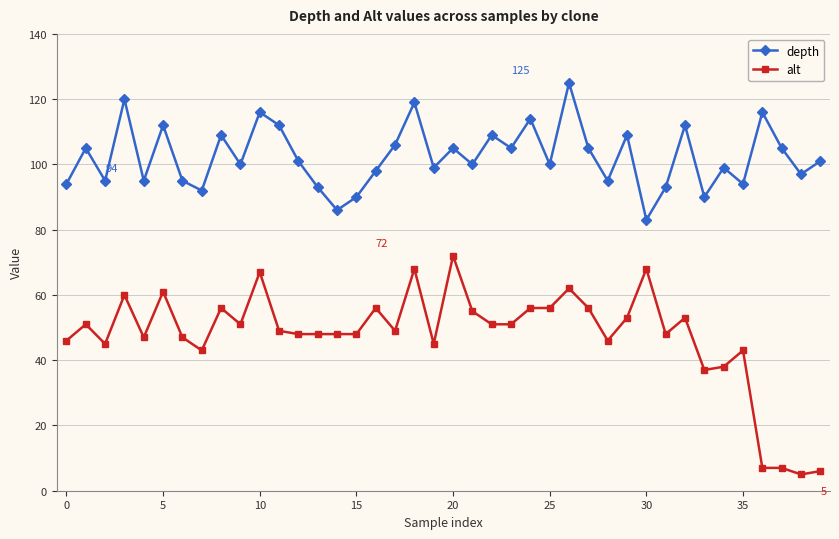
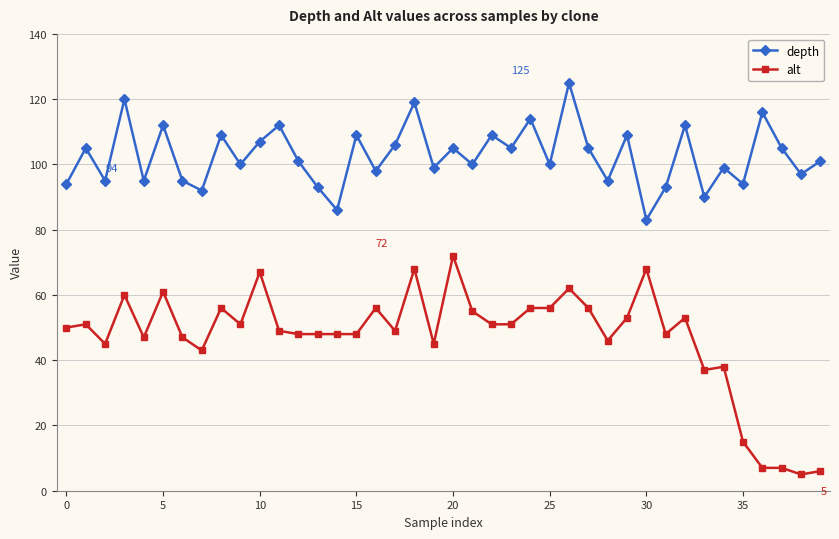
  {
    "depth": {
      "0": 94,
      "5": 112,
-     "10": 116,
-     "15": 90,
+     "10": 107,
+     "15": 109,
      "20": 105,
      "25": 100,
      "30": 83,
      "35": 94
    },
    "alt": {
-     "0": 46,
+     "0": 50,
      "5": 61,
      "10": 67,
      "15": 48,
      "20": 72,
      "25": 56,
      "30": 68,
-     "35": 43
+     "35": 15
    }
  }
